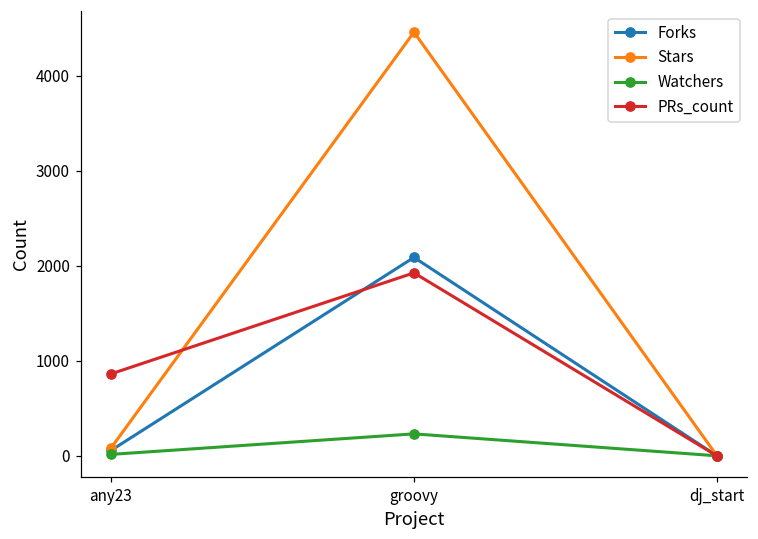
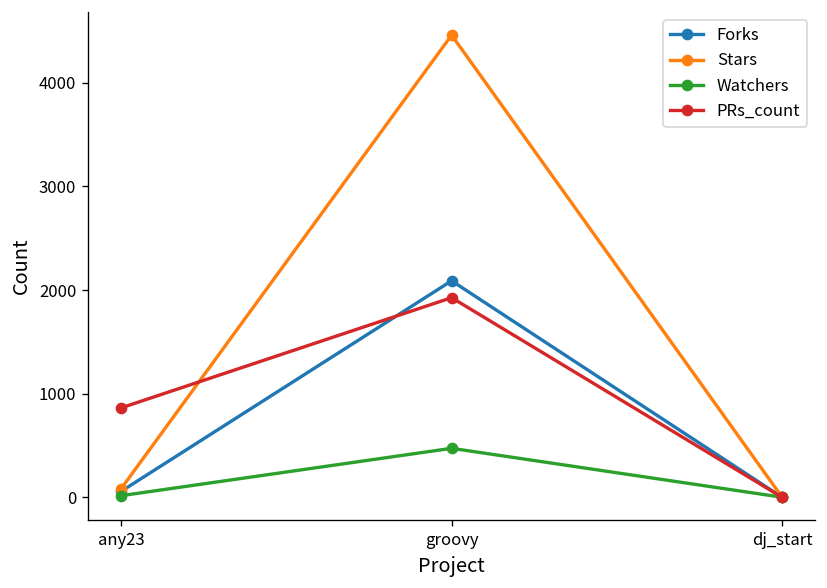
  {
    "Forks": {
      "groovy": 2100
    },
    "Stars": {
      "groovy": 4500
    },
    "Watchers": {
      "any23": 0,
-     "groovy": 200
+     "groovy": 500
    },
    "PRs_count": {
      "any23": 900,
      "groovy": 1900
    }
  }
